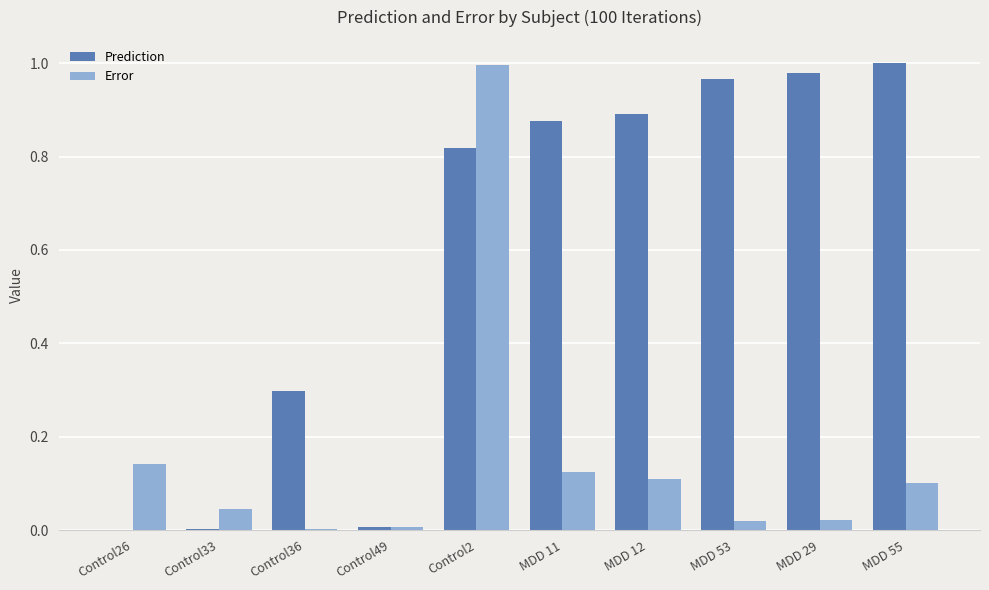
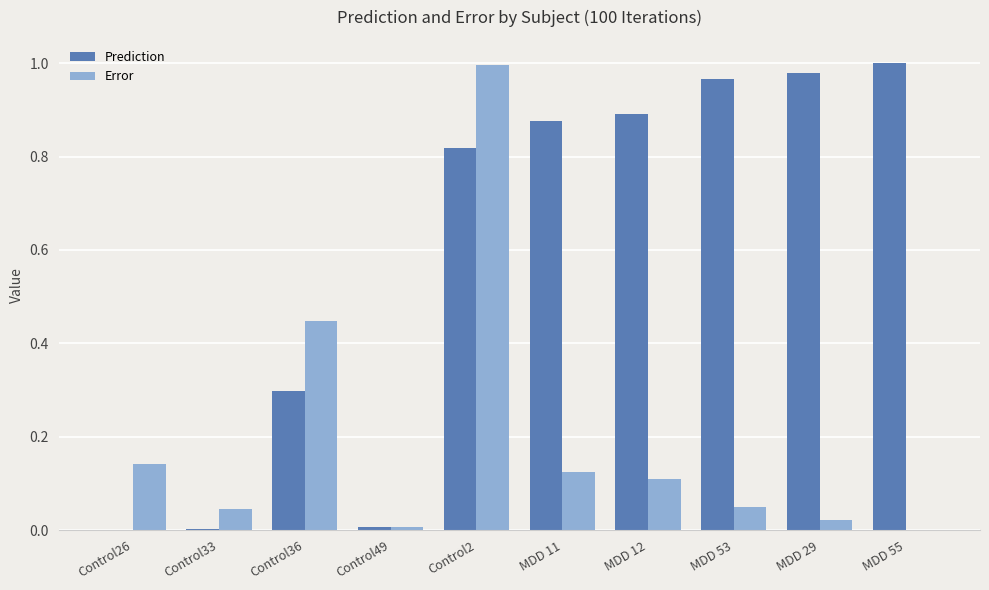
  {
    "Prediction": {
      "Control36": 0.30,
      "Control49": 0.01,
      "Control2": 0.82,
      "MDD 11": 0.88,
      "MDD 12": 0.89,
      "MDD 53": 0.97,
      "MDD 29": 0.98,
      "MDD 55": 1.00
    },
    "Error": {
      "Control26": 0.14,
      "Control33": 0.05,
-     "Control36": 0.00,
+     "Control36": 0.45,
      "Control49": 0.01,
      "Control2": 1.00,
      "MDD 11": 0.12,
      "MDD 12": 0.11,
-     "MDD 53": 0.02,
+     "MDD 53": 0.05,
      "MDD 29": 0.02,
-     "MDD 55": 0.1
+     "MDD 55": 0.0
    }
  }
